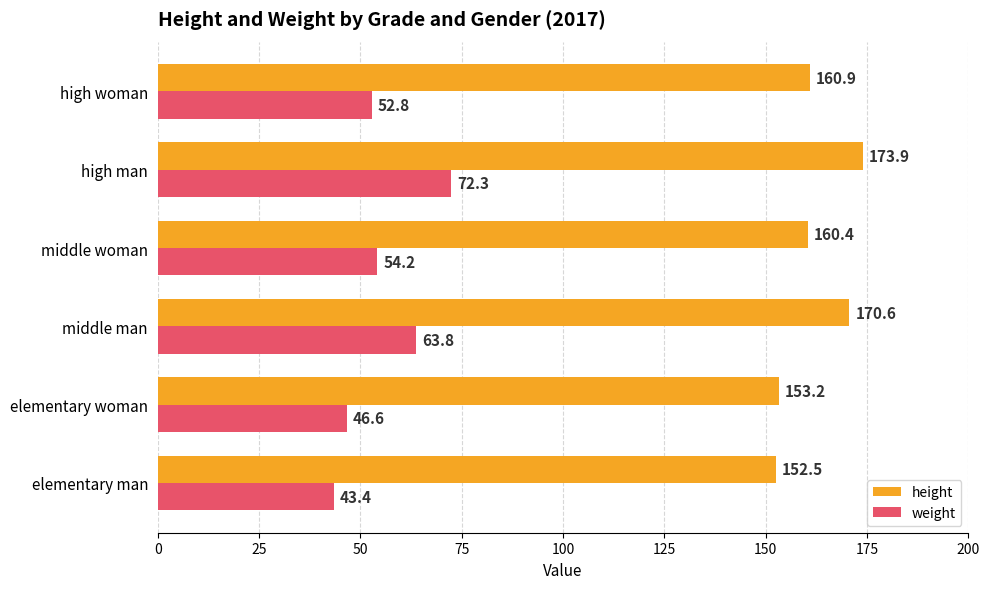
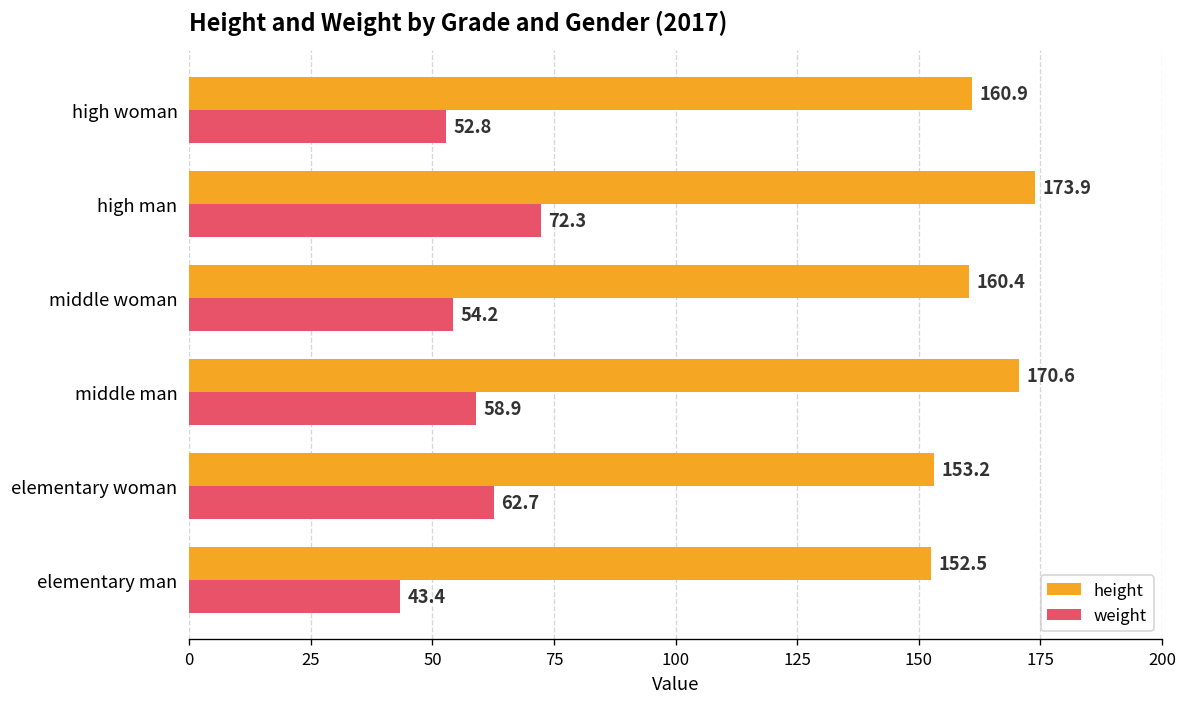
  {
    "height": {
      "high woman": 160.9,
      "high man": 173.9,
      "middle woman": 160.4,
      "middle man": 170.6,
      "elementary woman": 153.2,
      "elementary man": 152.5
    },
    "weight": {
      "high woman": 52.8,
      "high man": 72.3,
      "middle woman": 54.2,
-     "middle man": 63.8,
-     "elementary woman": 46.6,
+     "middle man": 58.9,
+     "elementary woman": 62.7,
      "elementary man": 43.4
    }
  }
